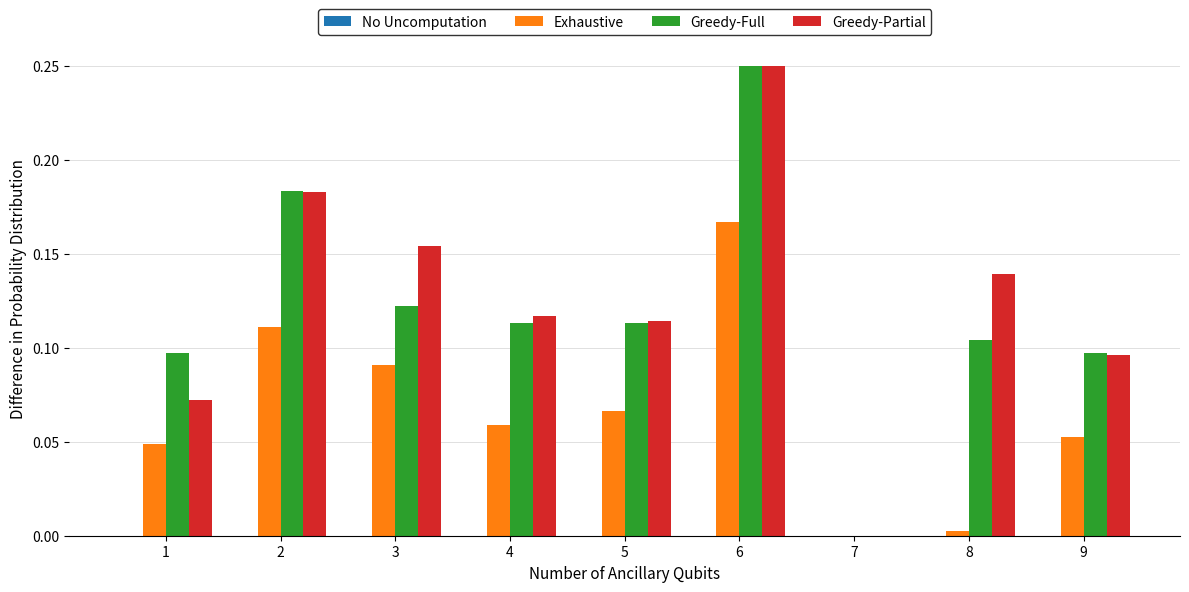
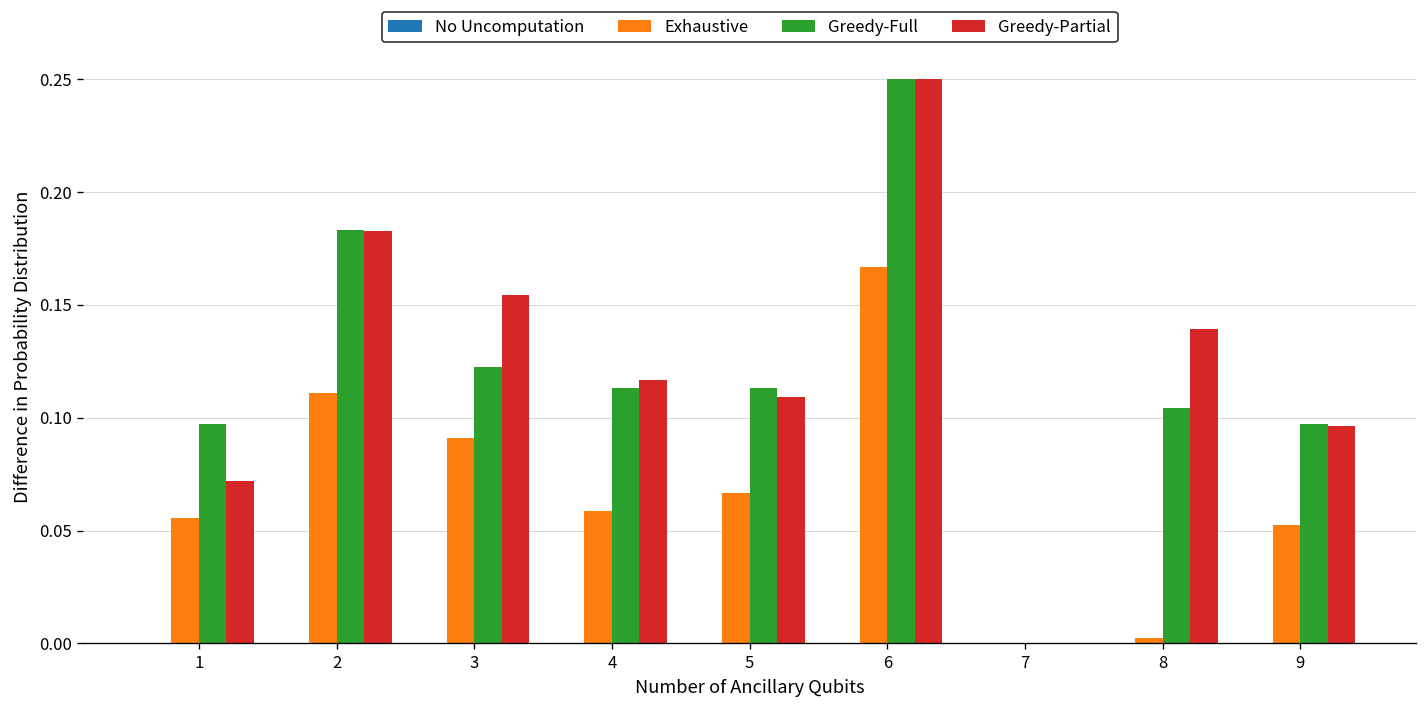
  {
    "No Uncomputation": {
      "7": 0.000
    },
    "Exhaustive": {
-     "1": 0.049,
+     "1": 0.056,
      "2": 0.111,
      "3": 0.091,
      "4": 0.059,
      "5": 0.066,
      "6": 0.167,
      "7": 0.000,
      "8": 0.003,
      "9": 0.053
    },
    "Greedy-Full": {
      "1": 0.097,
      "2": 0.183,
      "3": 0.122,
      "4": 0.113,
      "5": 0.113,
      "6": 0.250,
      "7": 0.000,
      "8": 0.104,
      "9": 0.097
    },
    "Greedy-Partial": {
      "1": 0.072,
      "2": 0.183,
      "3": 0.154,
      "4": 0.117,
-     "5": 0.114,
+     "5": 0.109,
      "6": 0.250,
      "7": 0.000,
      "8": 0.139,
      "9": 0.096
    }
  }
